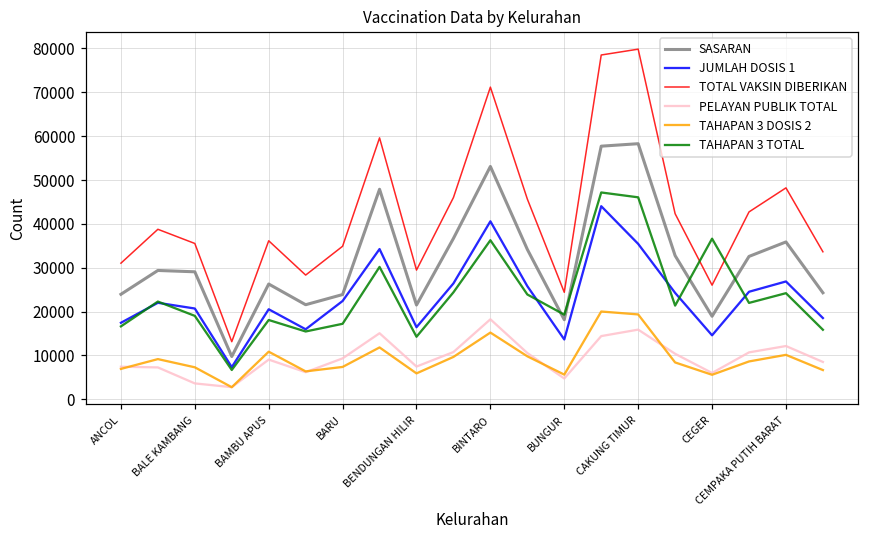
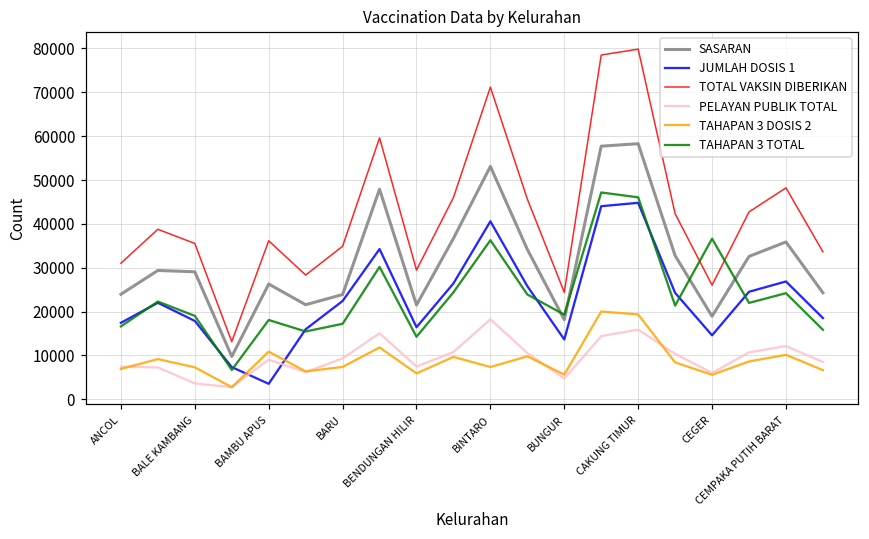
  {
    "SASARAN": {
      "ANCOL": 24000,
      "BALE KAMBANG": 29000,
      "BAMBU APUS": 26000,
      "BARU": 24000,
      "BENDUNGAN HILIR": 21000,
      "BINTARO": 53000,
      "BUNGUR": 18000,
      "CAKUNG TIMUR": 58000,
      "CEGER": 19000,
      "CEMPAKA PUTIH BARAT": 36000
    },
    "JUMLAH DOSIS 1": {
      "ANCOL": 17000,
-     "BALE KAMBANG": 21000,
-     "BAMBU APUS": 21000,
+     "BALE KAMBANG": 18000,
+     "BAMBU APUS": 4000,
      "BARU": 22000,
      "BENDUNGAN HILIR": 16000,
      "BINTARO": 41000,
      "BUNGUR": 14000,
-     "CAKUNG TIMUR": 35000,
+     "CAKUNG TIMUR": 45000,
      "CEGER": 15000,
      "CEMPAKA PUTIH BARAT": 27000
    },
    "TOTAL VAKSIN DIBERIKAN": {
      "ANCOL": 31000,
      "BALE KAMBANG": 36000,
      "BAMBU APUS": 36000,
      "BARU": 35000,
      "BENDUNGAN HILIR": 29000,
      "BINTARO": 71000,
      "BUNGUR": 24000,
      "CAKUNG TIMUR": 80000,
      "CEGER": 26000,
      "CEMPAKA PUTIH BARAT": 48000
    },
    "PELAYAN PUBLIK TOTAL": {
      "BALE KAMBANG": 4000,
      "BAMBU APUS": 9000,
      "BARU": 9000,
      "BENDUNGAN HILIR": 7000,
      "BINTARO": 18000,
      "BUNGUR": 5000,
      "CAKUNG TIMUR": 16000,
      "CEMPAKA PUTIH BARAT": 12000
    },
    "TAHAPAN 3 DOSIS 2": {
      "BALE KAMBANG": 7000,
      "BAMBU APUS": 11000,
      "BARU": 7000,
      "BENDUNGAN HILIR": 6000,
-     "BINTARO": 15000,
+     "BINTARO": 7000,
      "BUNGUR": 6000,
      "CAKUNG TIMUR": 19000,
      "CEMPAKA PUTIH BARAT": 10000
    },
    "TAHAPAN 3 TOTAL": {
      "ANCOL": 17000,
      "BALE KAMBANG": 19000,
      "BAMBU APUS": 18000,
      "BARU": 17000,
      "BENDUNGAN HILIR": 14000,
      "BINTARO": 36000,
      "BUNGUR": 19000,
      "CAKUNG TIMUR": 46000,
      "CEGER": 37000,
      "CEMPAKA PUTIH BARAT": 24000
    }
  }
